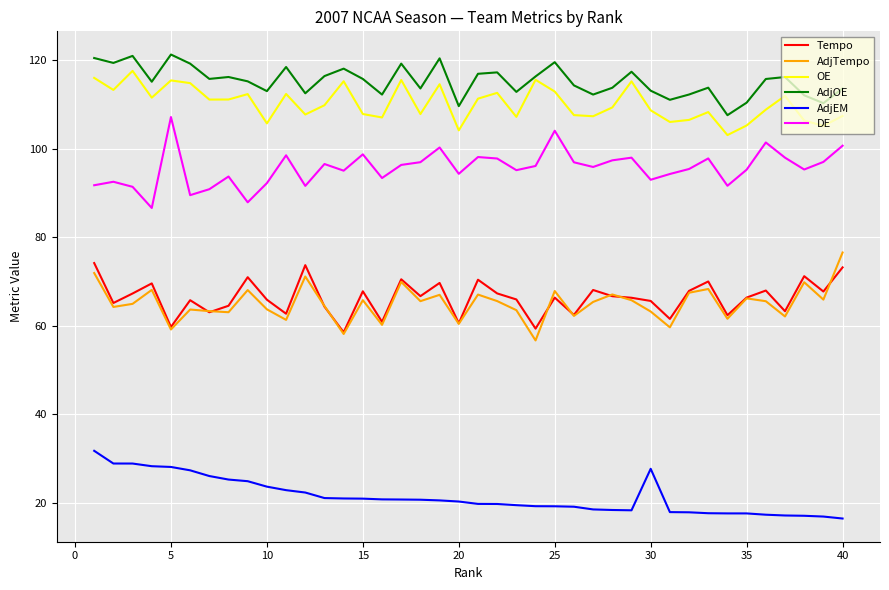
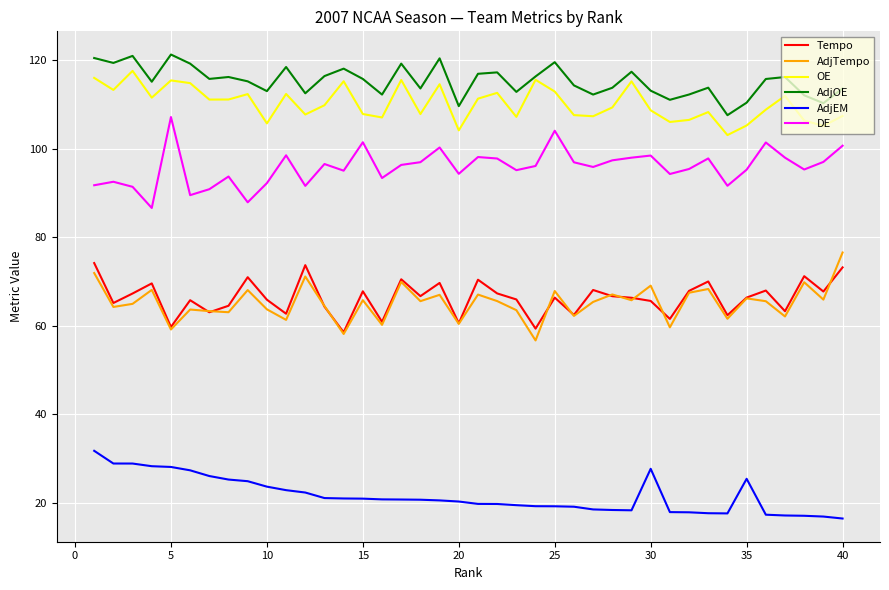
  {
    "Tempo": {
      "10": 66,
      "15": 68,
      "25": 66,
      "30": 66,
      "40": 73
    },
    "AdjTempo": {
      "10": 64,
      "15": 66,
      "25": 68,
-     "30": 63,
+     "30": 69,
      "40": 77
    },
    "OE": {
      "5": 115,
      "10": 106,
      "15": 108,
      "20": 104,
      "25": 113,
      "30": 109,
      "35": 105
    },
    "AdjOE": {
      "5": 121,
      "10": 113,
      "15": 116,
      "20": 110,
      "25": 120,
      "30": 113,
      "35": 110
    },
    "AdjEM": {
      "5": 28,
      "10": 24,
      "15": 21,
      "20": 20,
      "25": 19,
      "30": 28,
-     "35": 18,
+     "35": 25,
      "40": 16
    },
    "DE": {
      "5": 107,
      "10": 92,
-     "15": 99,
+     "15": 101,
      "20": 94,
      "25": 104,
-     "30": 93,
+     "30": 98,
      "35": 95,
      "40": 101
    }
  }
